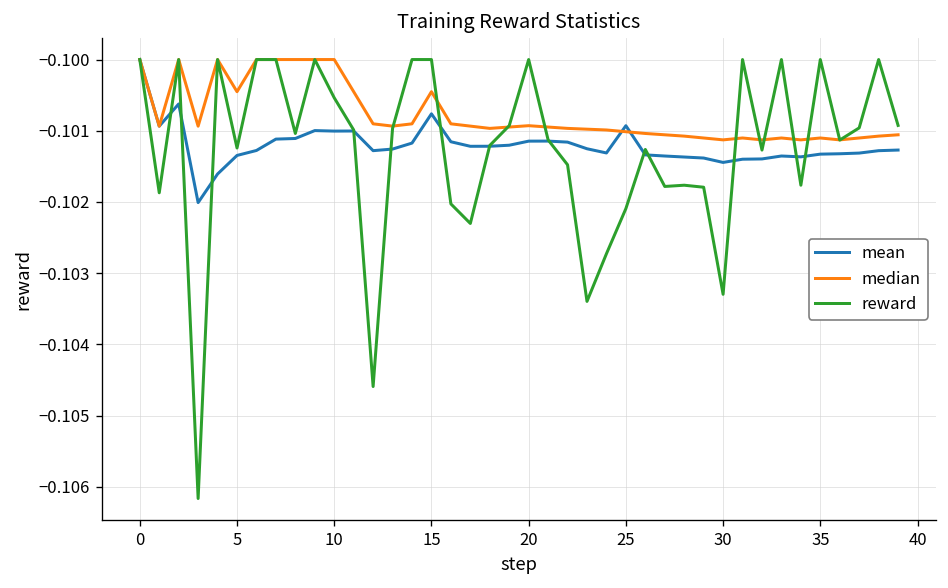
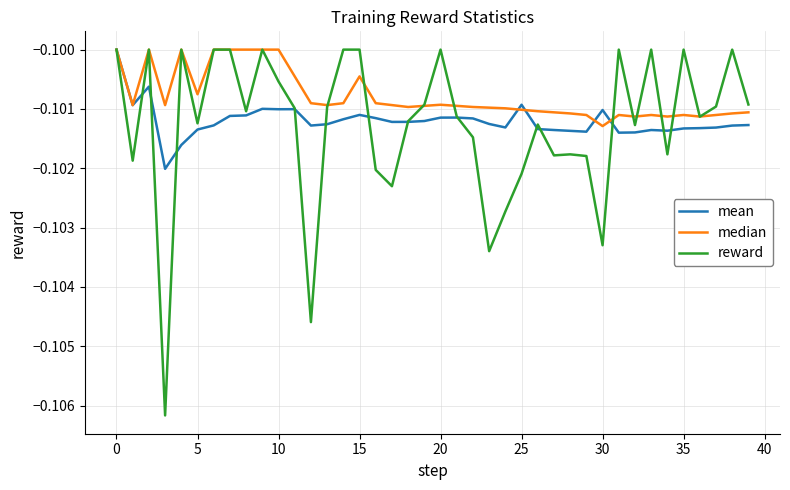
  {
    "mean": {
      "5": -0.1013,
      "10": -0.1010,
-     "15": -0.1008,
+     "15": -0.1011,
      "20": -0.1011,
      "25": -0.1009,
-     "30": -0.1014,
+     "30": -0.1010,
      "35": -0.1013
    },
    "median": {
-     "5": -0.1005,
+     "5": -0.1008,
      "10": -0.1000,
      "15": -0.1005,
      "20": -0.1009,
      "25": -0.1010,
-     "30": -0.1011,
+     "30": -0.1013,
      "35": -0.1011
    },
    "reward": {
      "5": -0.1012,
      "10": -0.1005,
      "15": -0.1000,
      "20": -0.1000,
      "25": -0.1021,
      "30": -0.1033,
      "35": -0.1000
    }
  }
